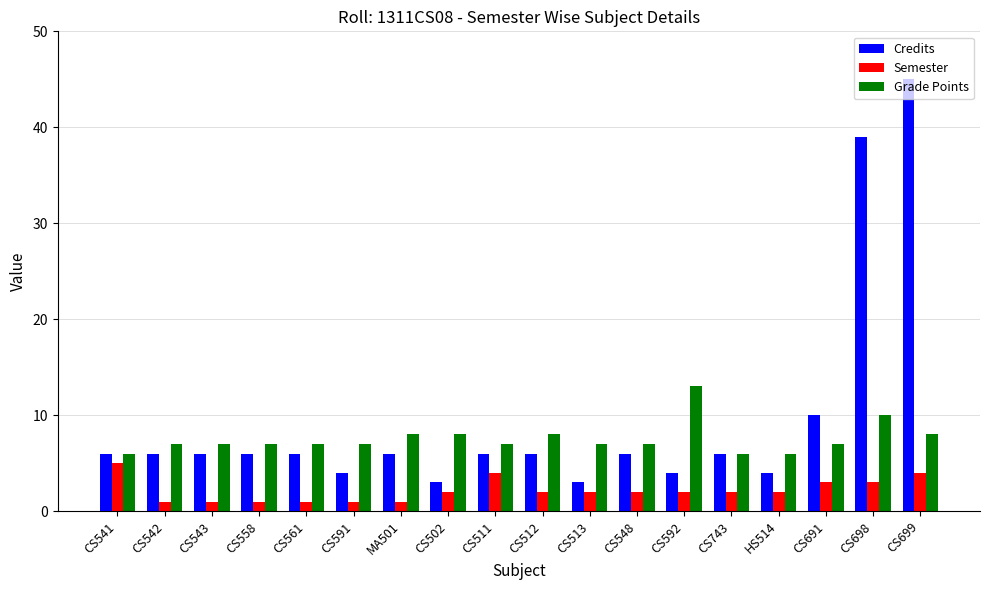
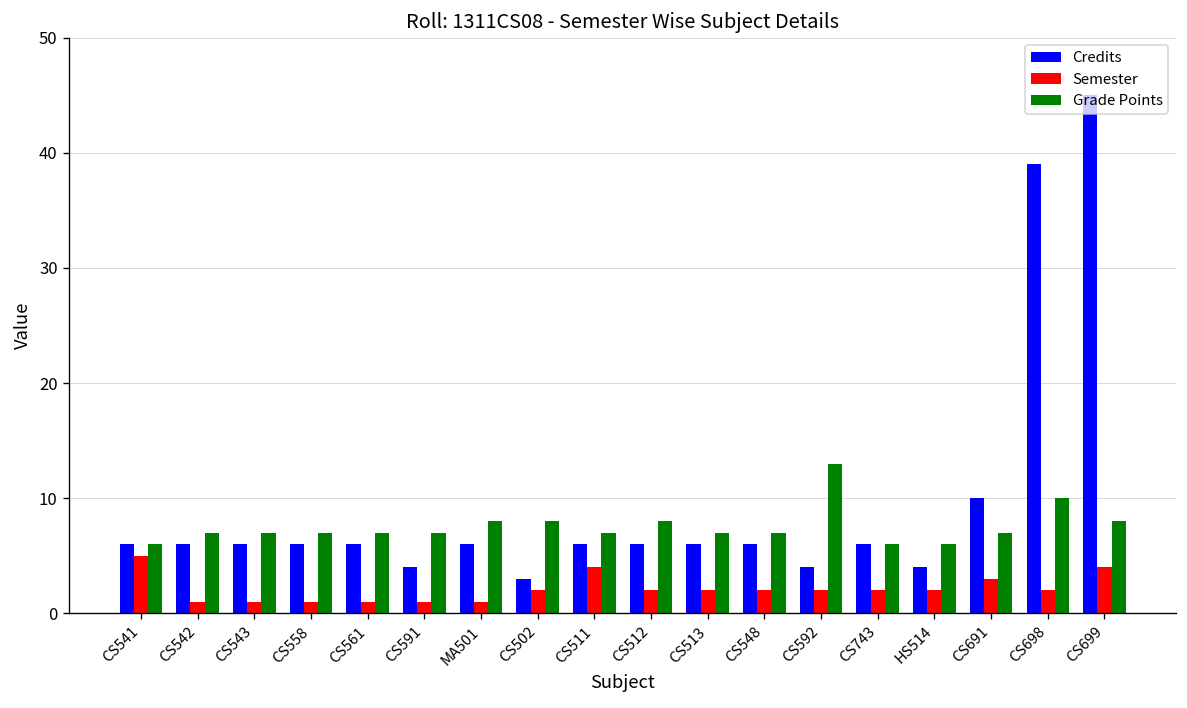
  {
    "Credits": {
      "CS541": 6,
      "CS542": 6,
      "CS543": 6,
      "CS558": 6,
      "CS561": 6,
      "CS591": 4,
      "MA501": 6,
      "CS502": 3,
      "CS511": 6,
      "CS512": 6,
-     "CS513": 3,
+     "CS513": 6,
      "CS548": 6,
      "CS592": 4,
      "CS743": 6,
      "HS514": 4,
      "CS691": 10,
      "CS698": 39
    },
    "Semester": {
      "CS541": 5,
      "CS542": 1,
      "CS543": 1,
      "CS558": 1,
      "CS561": 1,
      "CS591": 1,
      "MA501": 1,
      "CS502": 2,
      "CS511": 4,
      "CS512": 2,
      "CS513": 2,
      "CS548": 2,
      "CS592": 2,
      "CS743": 2,
      "HS514": 2,
      "CS691": 3,
-     "CS698": 3,
+     "CS698": 2,
      "CS699": 4
    },
    "Grade Points": {
      "CS541": 6,
      "CS542": 7,
      "CS543": 7,
      "CS558": 7,
      "CS561": 7,
      "CS591": 7,
      "MA501": 8,
      "CS502": 8,
      "CS511": 7,
      "CS512": 8,
      "CS513": 7,
      "CS548": 7,
      "CS592": 13,
      "CS743": 6,
      "HS514": 6,
      "CS691": 7,
      "CS698": 10,
      "CS699": 8
    }
  }
